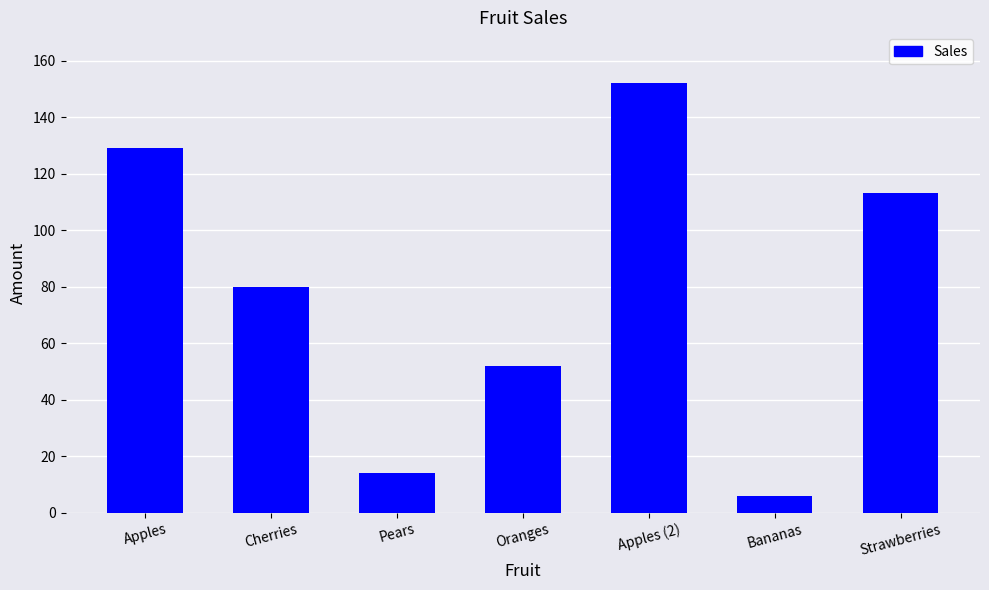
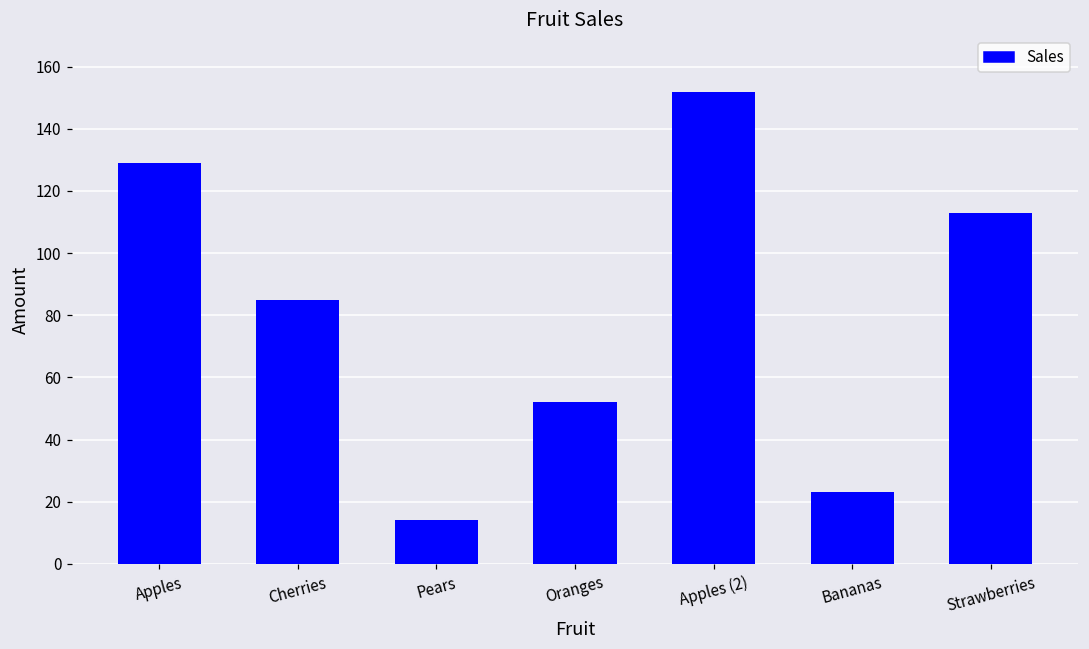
  {
    "Apples": 129,
-   "Cherries": 80,
+   "Cherries": 85,
    "Pears": 14,
    "Oranges": 52,
    "Apples (2)": 152,
-   "Bananas": 6,
+   "Bananas": 23,
    "Strawberries": 113
  }
